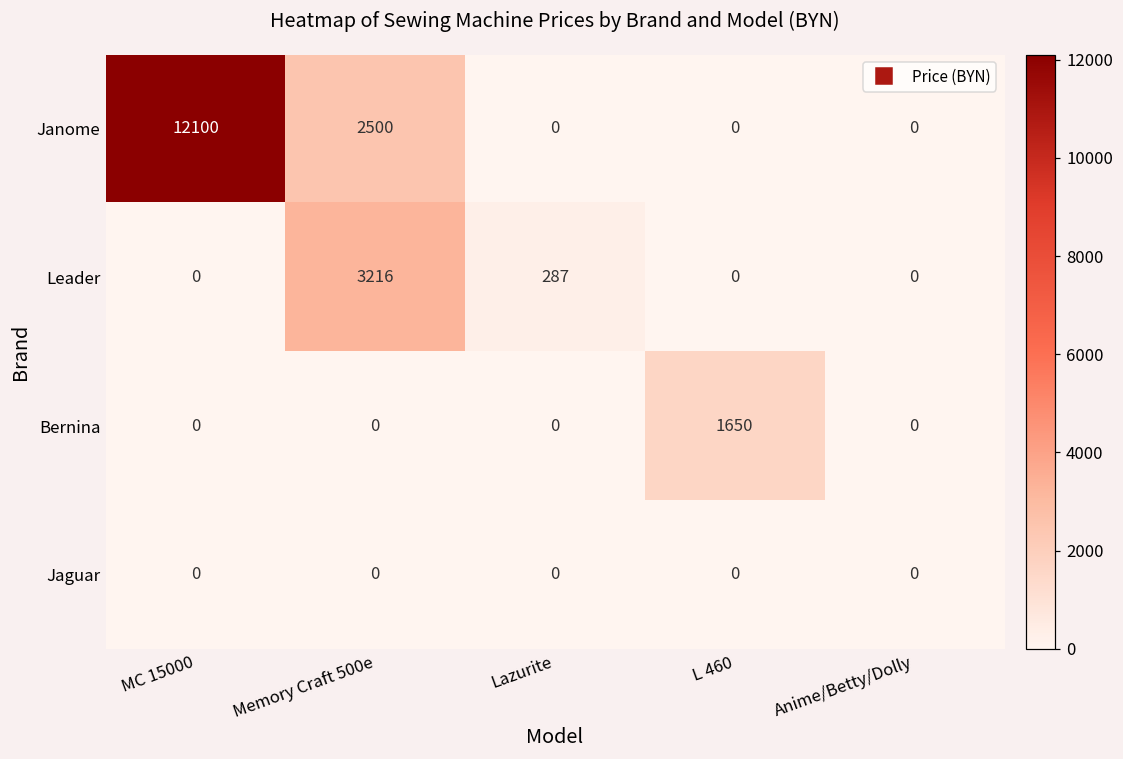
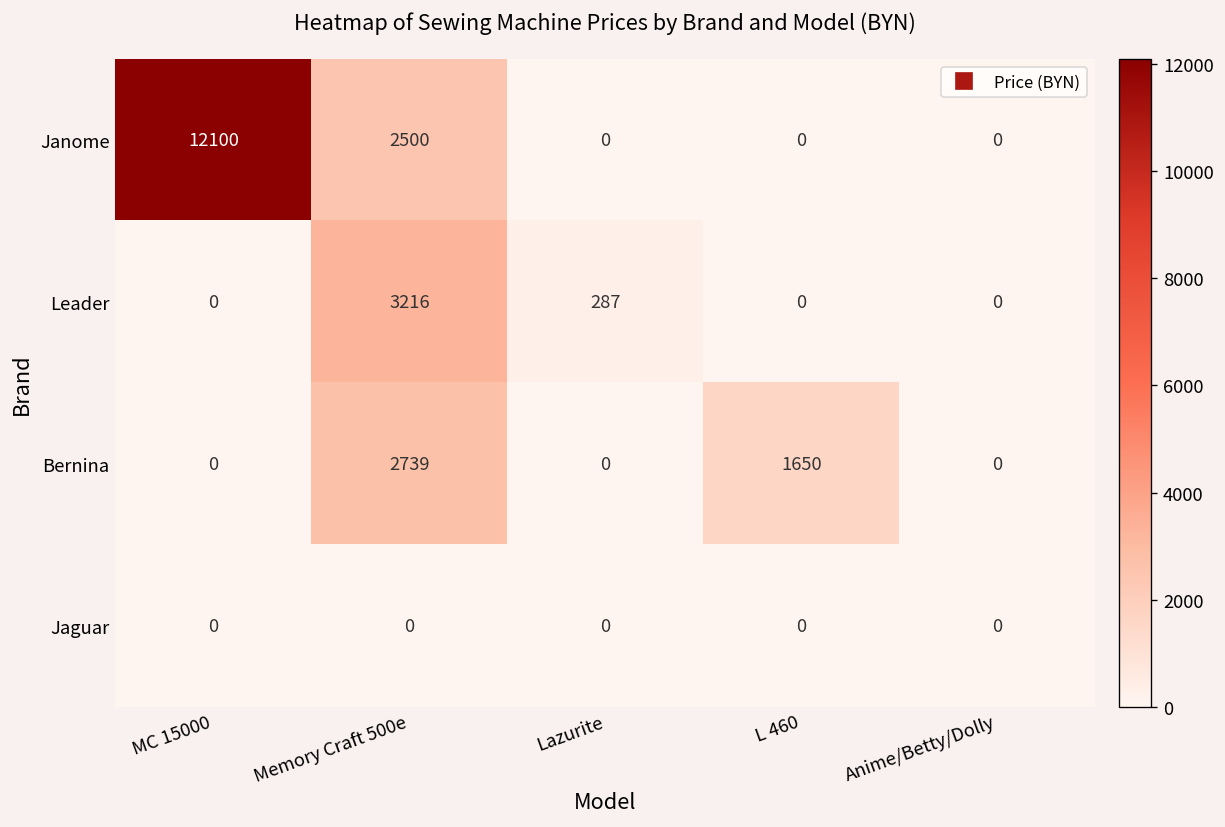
  {
    "Janome": {
      "MC 15000": 12100,
      "Memory Craft 500e": 2500,
      "Lazurite": 0,
      "L 460": 0,
      "Anime/Betty/Dolly": 0
    },
    "Leader": {
      "MC 15000": 0,
      "Memory Craft 500e": 3216,
      "Lazurite": 287,
      "L 460": 0,
      "Anime/Betty/Dolly": 0
    },
    "Bernina": {
      "MC 15000": 0,
-     "Memory Craft 500e": 0,
+     "Memory Craft 500e": 2739,
      "Lazurite": 0,
      "L 460": 1650,
      "Anime/Betty/Dolly": 0
    },
    "Jaguar": {
      "MC 15000": 0,
      "Memory Craft 500e": 0,
      "Lazurite": 0,
      "L 460": 0,
      "Anime/Betty/Dolly": 0
    }
  }
